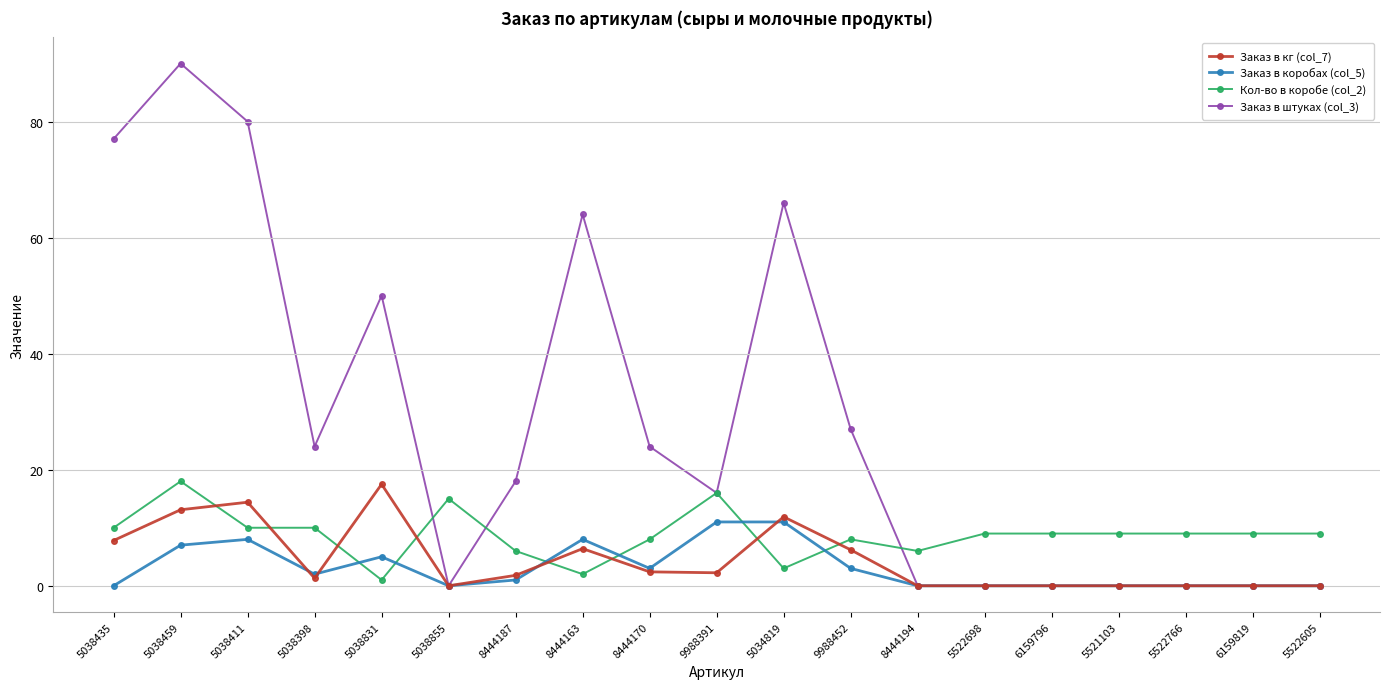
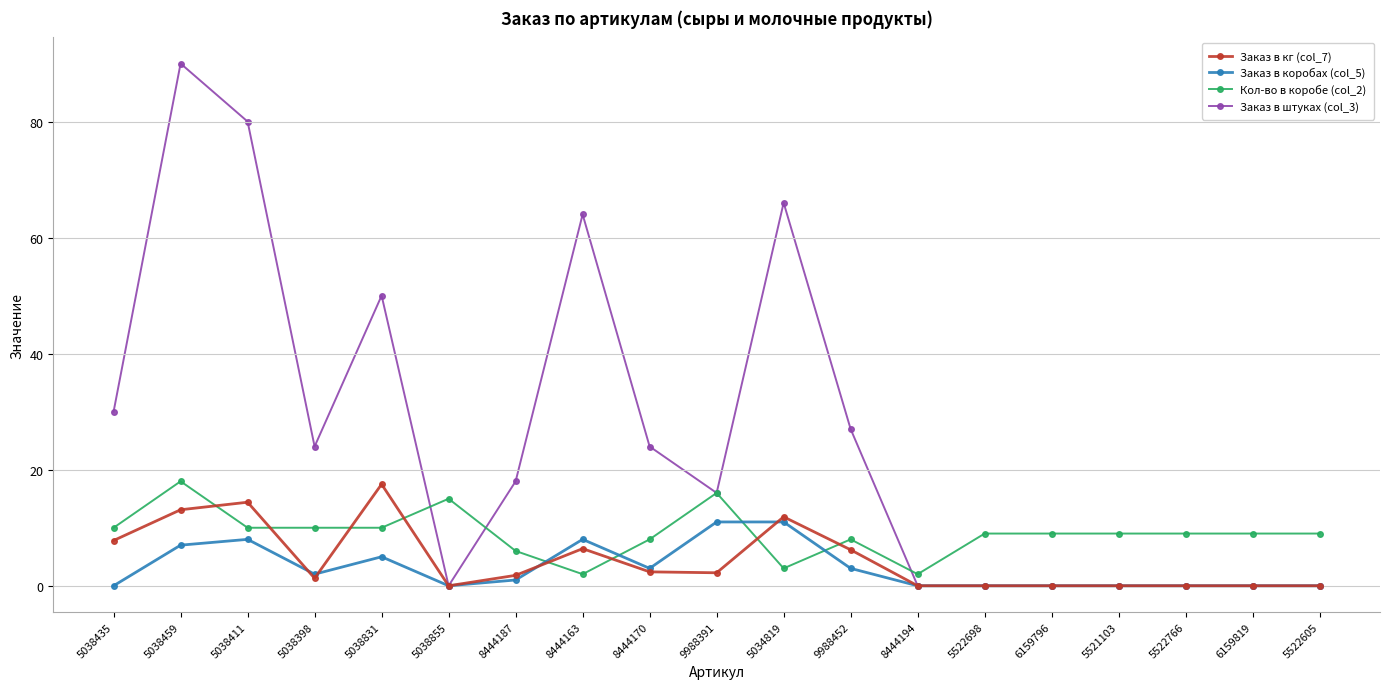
  {
    "Заказ в кг (col_7)": {
      "5038435": 8,
      "5038459": 13,
      "5038411": 14,
      "5038398": 1,
      "5038831": 18,
      "8444187": 2,
      "8444163": 6,
      "8444170": 2,
      "9988391": 2,
      "5034819": 12,
      "9988452": 6
    },
    "Заказ в коробах (col_5)": {
      "5038435": 0,
      "5038459": 7,
      "5038411": 8,
      "5038398": 2,
      "5038831": 5,
      "8444187": 1,
      "8444163": 8,
      "8444170": 3,
      "9988391": 11,
      "5034819": 11,
      "9988452": 3
    },
    "Кол-во в коробе (col_2)": {
      "5038435": 10,
      "5038459": 18,
      "5038411": 10,
      "5038398": 10,
-     "5038831": 1,
+     "5038831": 10,
      "5038855": 15,
      "8444187": 6,
      "8444163": 2,
      "8444170": 8,
      "5034819": 3,
      "9988452": 8,
-     "8444194": 6,
+     "8444194": 2,
      "5522698": 9,
      "6159796": 9,
      "5521103": 9,
      "5522766": 9,
      "6159819": 9,
      "5522605": 9
    },
    "Заказ в штуках (col_3)": {
-     "5038435": 77,
+     "5038435": 30,
      "5038459": 90,
      "5038411": 80,
      "5038398": 24,
      "5038831": 50,
      "8444187": 18,
      "8444163": 64,
      "8444170": 24,
      "5034819": 66,
      "9988452": 27
    }
  }
